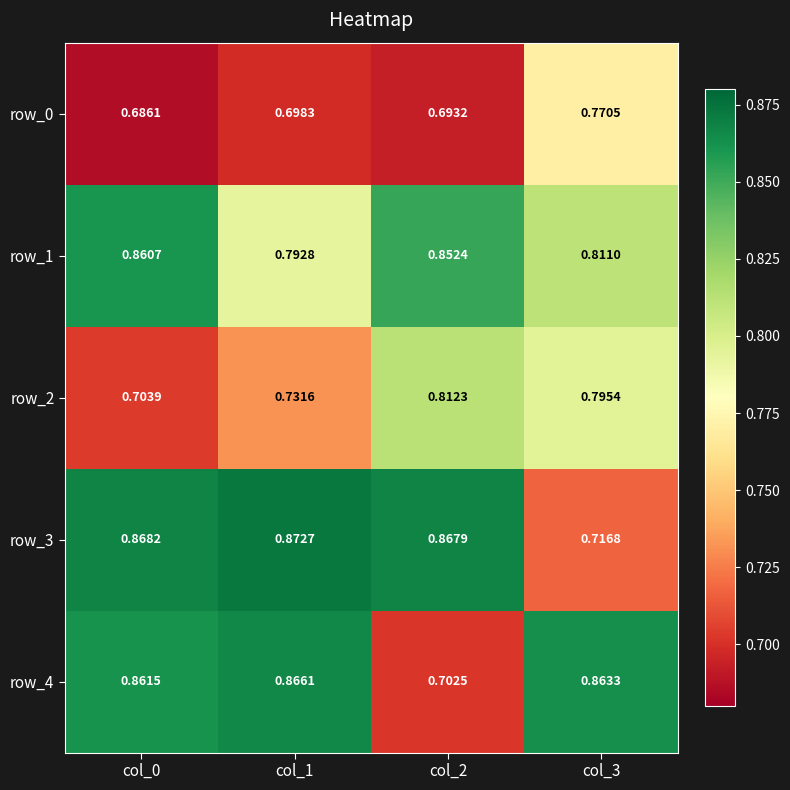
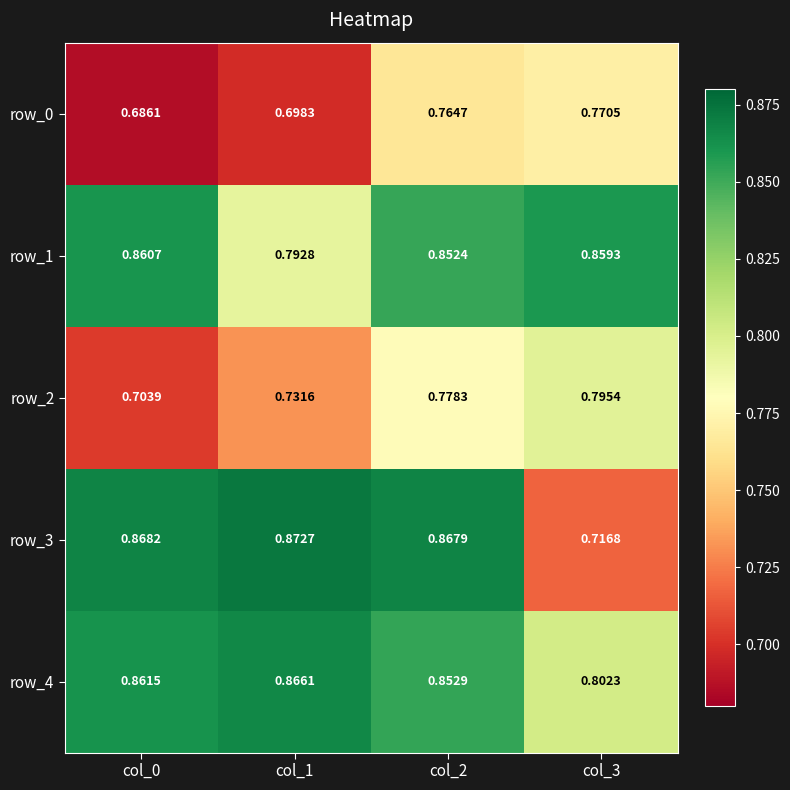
  {
    "row_0": {
      "col_0": 0.6861,
      "col_1": 0.6983,
-     "col_2": 0.6932,
+     "col_2": 0.7647,
      "col_3": 0.7705
    },
    "row_1": {
      "col_0": 0.8607,
      "col_1": 0.7928,
      "col_2": 0.8524,
-     "col_3": 0.8110
+     "col_3": 0.8593
    },
    "row_2": {
      "col_0": 0.7039,
      "col_1": 0.7316,
-     "col_2": 0.8123,
+     "col_2": 0.7783,
      "col_3": 0.7954
    },
    "row_3": {
      "col_0": 0.8682,
      "col_1": 0.8727,
      "col_2": 0.8679,
      "col_3": 0.7168
    },
    "row_4": {
      "col_0": 0.8615,
      "col_1": 0.8661,
-     "col_2": 0.7025,
-     "col_3": 0.8633
+     "col_2": 0.8529,
+     "col_3": 0.8023
    }
  }
